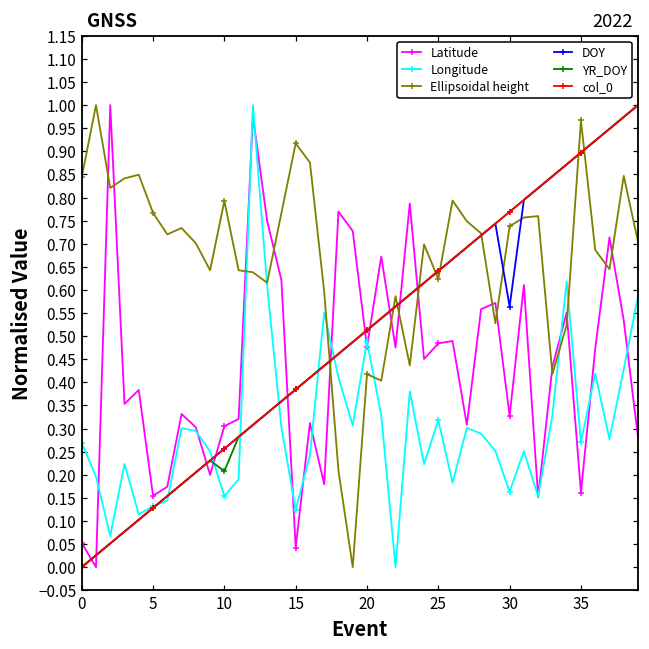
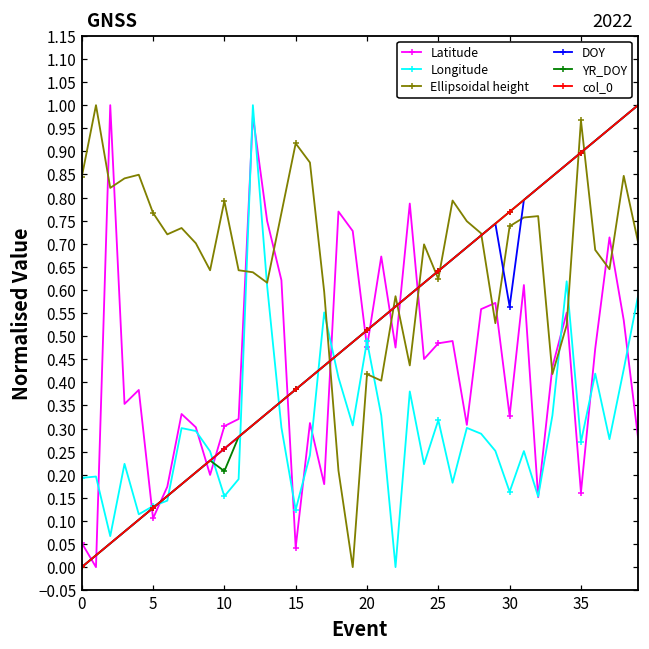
  {
    "Latitude": {
      "0": 0.05,
-     "5": 0.15,
+     "5": 0.11,
      "10": 0.31,
      "15": 0.04,
      "20": 0.48,
      "25": 0.48,
      "30": 0.33,
      "35": 0.16
    },
    "Longitude": {
-     "0": 0.27,
+     "0": 0.19,
      "10": 0.15,
      "15": 0.12,
      "20": 0.49,
      "25": 0.32,
      "30": 0.16,
      "35": 0.27
    },
    "Ellipsoidal height": {
      "0": 0.84,
      "5": 0.77,
      "10": 0.79,
      "15": 0.92,
      "20": 0.42,
      "25": 0.62,
      "30": 0.74,
      "35": 0.97
    },
    "DOY": {
      "30": 0.56
    },
    "YR_DOY": {
      "10": 0.21
    }
  }
